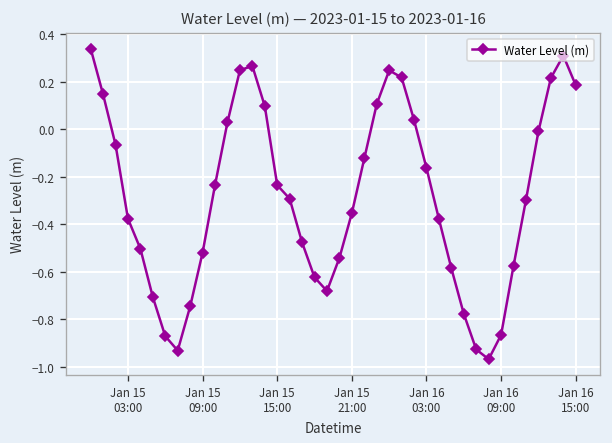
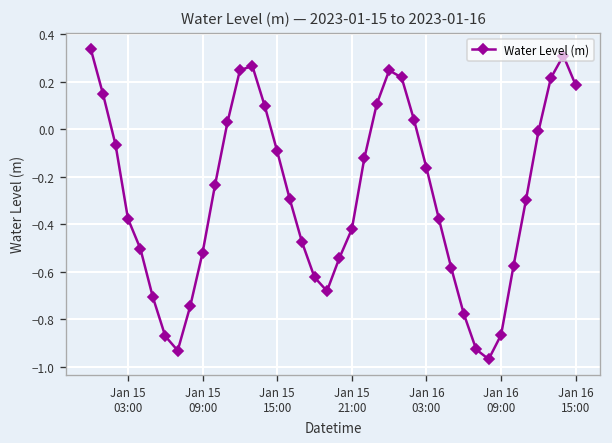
  {
    "Jan 15 03:00": -0.38,
    "Jan 15 09:00": -0.52,
-   "Jan 15 15:00": -0.24,
-   "Jan 15 21:00": -0.35,
+   "Jan 15 15:00": -0.09,
+   "Jan 15 21:00": -0.42,
    "Jan 16 03:00": -0.16,
    "Jan 16 09:00": -0.87,
    "Jan 16 15:00": 0.19
  }
